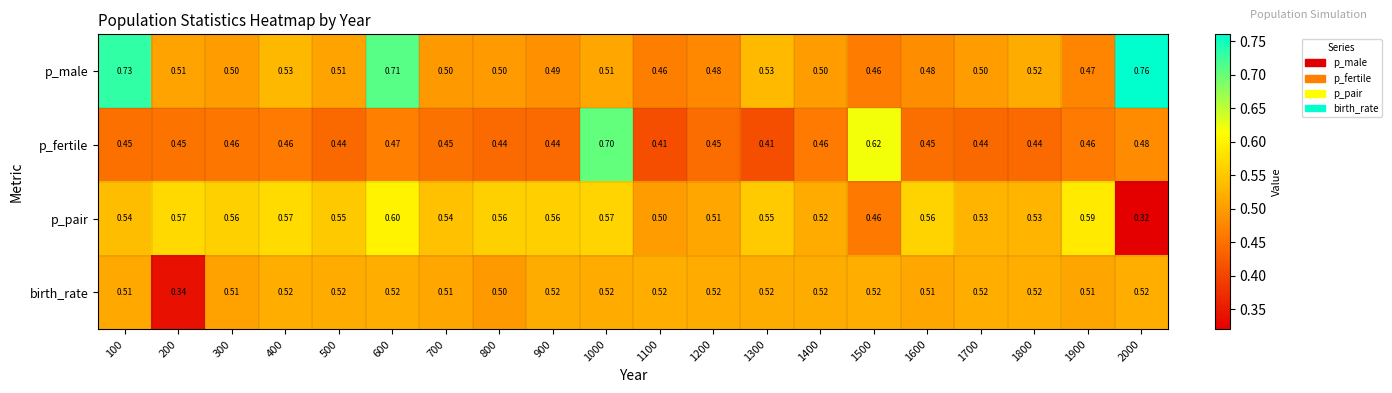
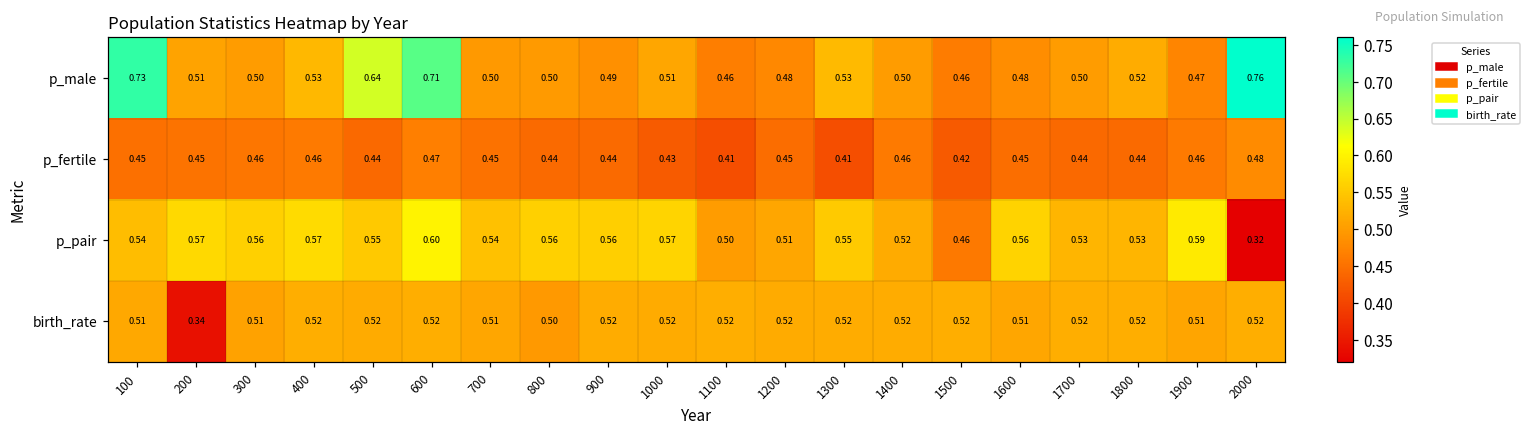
  {
    "p_male": {
      "100": 0.73,
      "200": 0.51,
      "300": 0.50,
      "400": 0.53,
-     "500": 0.51,
+     "500": 0.64,
      "600": 0.71,
      "700": 0.50,
      "800": 0.50,
      "900": 0.49,
      "1000": 0.51,
      "1100": 0.46,
      "1200": 0.48,
      "1300": 0.53,
      "1400": 0.50,
      "1500": 0.46,
      "1600": 0.48,
      "1700": 0.50,
      "1800": 0.52,
      "1900": 0.47,
      "2000": 0.76
    },
    "p_fertile": {
      "100": 0.45,
      "200": 0.45,
      "300": 0.46,
      "400": 0.46,
      "500": 0.44,
      "600": 0.47,
      "700": 0.45,
      "800": 0.44,
      "900": 0.44,
-     "1000": 0.70,
+     "1000": 0.43,
      "1100": 0.41,
      "1200": 0.45,
      "1300": 0.41,
      "1400": 0.46,
-     "1500": 0.62,
+     "1500": 0.42,
      "1600": 0.45,
      "1700": 0.44,
      "1800": 0.44,
      "1900": 0.46,
      "2000": 0.48
    },
    "p_pair": {
      "100": 0.54,
      "200": 0.57,
      "300": 0.56,
      "400": 0.57,
      "500": 0.55,
      "600": 0.60,
      "700": 0.54,
      "800": 0.56,
      "900": 0.56,
      "1000": 0.57,
      "1100": 0.50,
      "1200": 0.51,
      "1300": 0.55,
      "1400": 0.52,
      "1500": 0.46,
      "1600": 0.56,
      "1700": 0.53,
      "1800": 0.53,
      "1900": 0.59,
      "2000": 0.32
    },
    "birth_rate": {
      "100": 0.51,
      "200": 0.34,
      "300": 0.51,
      "400": 0.52,
      "500": 0.52,
      "600": 0.52,
      "700": 0.51,
      "800": 0.50,
      "900": 0.52,
      "1000": 0.52,
      "1100": 0.52,
      "1200": 0.52,
      "1300": 0.52,
      "1400": 0.52,
      "1500": 0.52,
      "1600": 0.51,
      "1700": 0.52,
      "1800": 0.52,
      "1900": 0.51,
      "2000": 0.52
    }
  }
